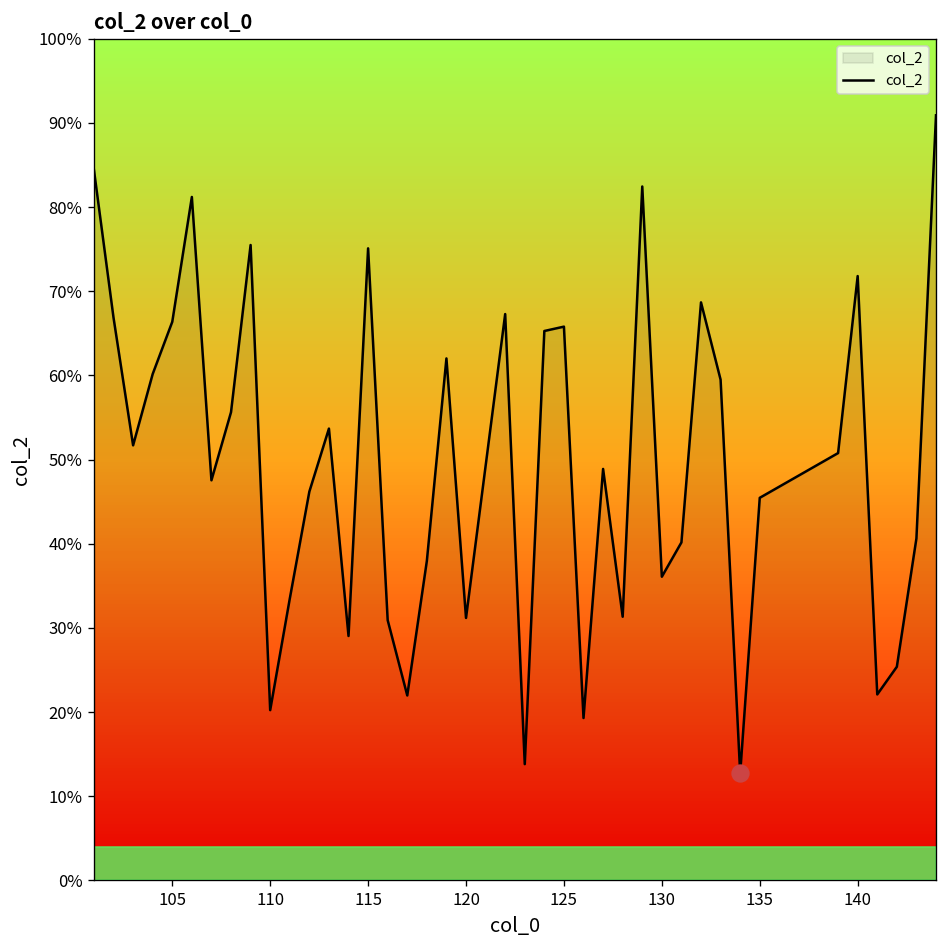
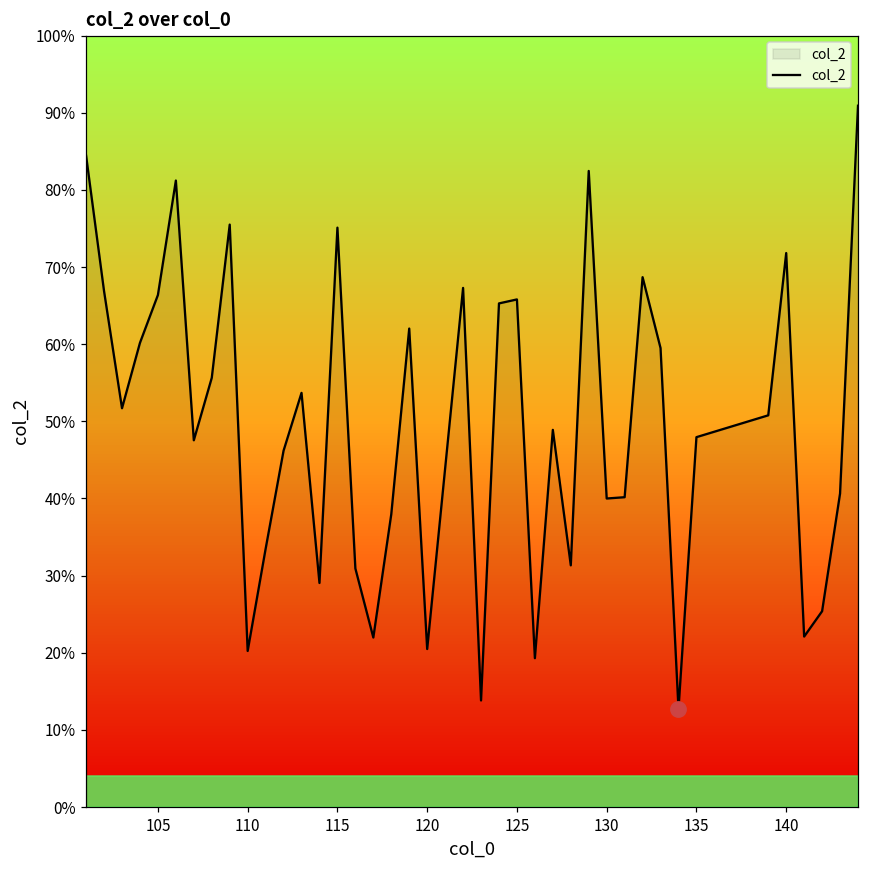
  {
    "col_2": {
      "105": "66%",
      "110": "20%",
      "115": "75%",
-     "120": "31%",
+     "120": "20%",
      "125": "66%",
-     "130": "36%",
-     "135": "45%",
+     "130": "40%",
+     "135": "48%",
      "140": "72%"
    }
  }
